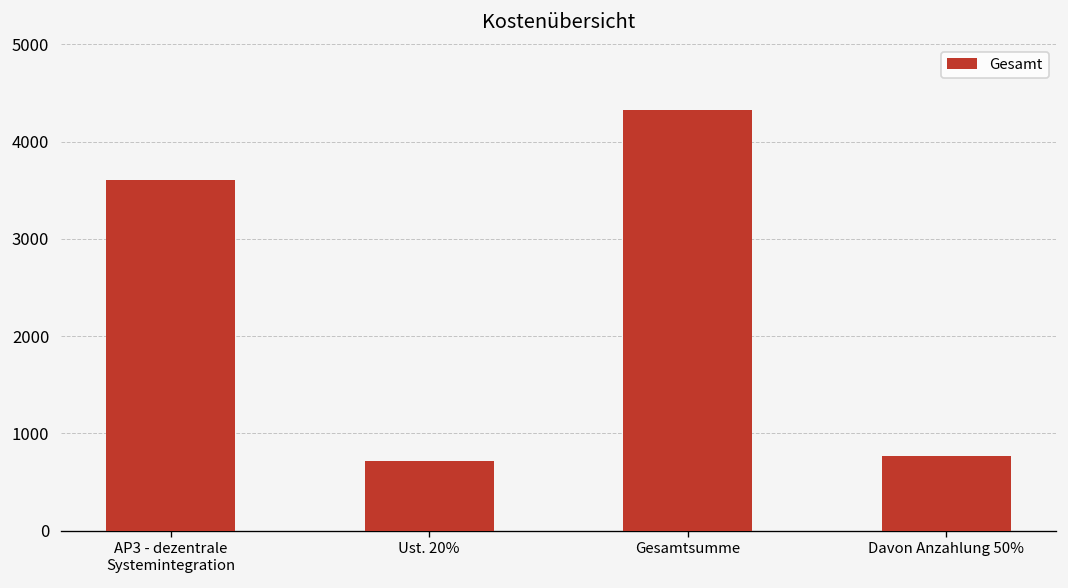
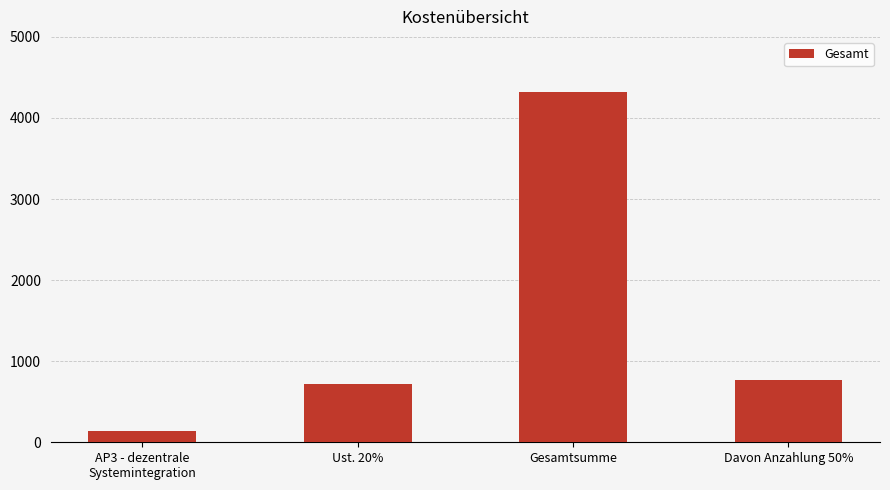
  {
-   "AP3 - dezentrale Systemintegration": 3600,
+   "AP3 - dezentrale Systemintegration": 100,
    "Ust. 20%": 700,
    "Gesamtsumme": 4300,
    "Davon Anzahlung 50%": 800
  }
